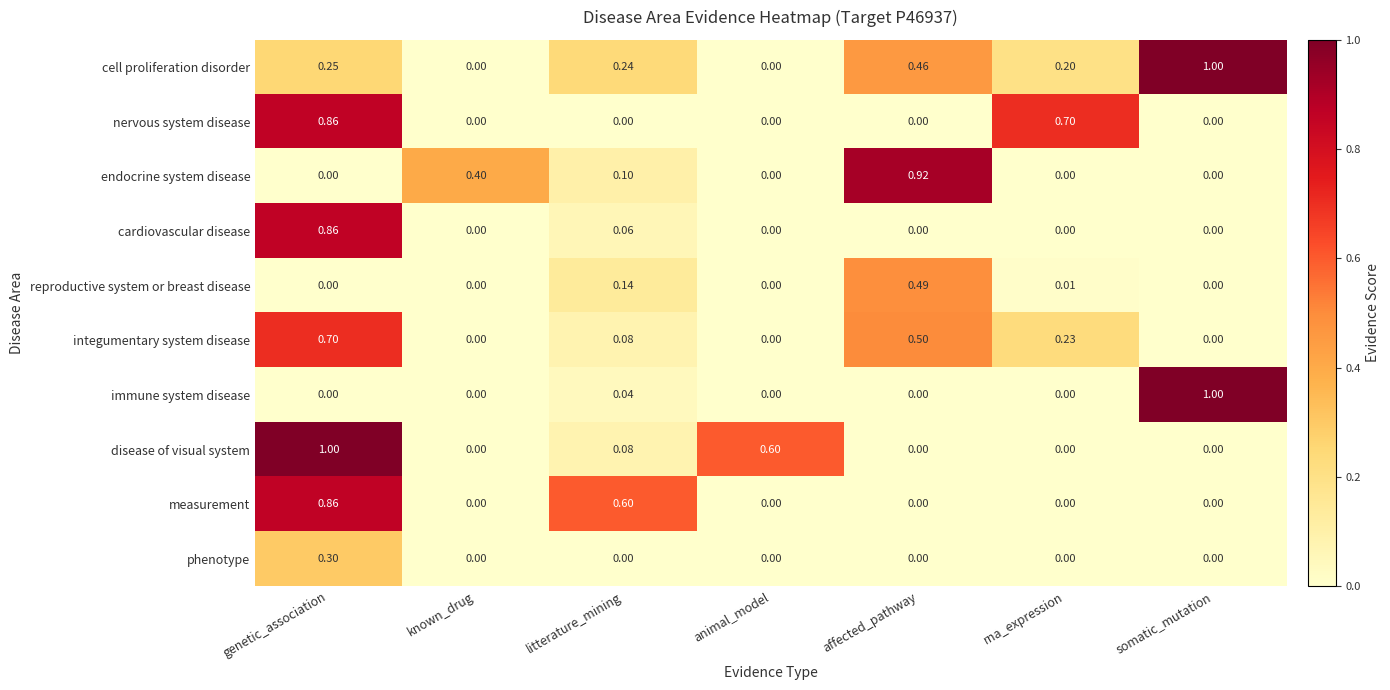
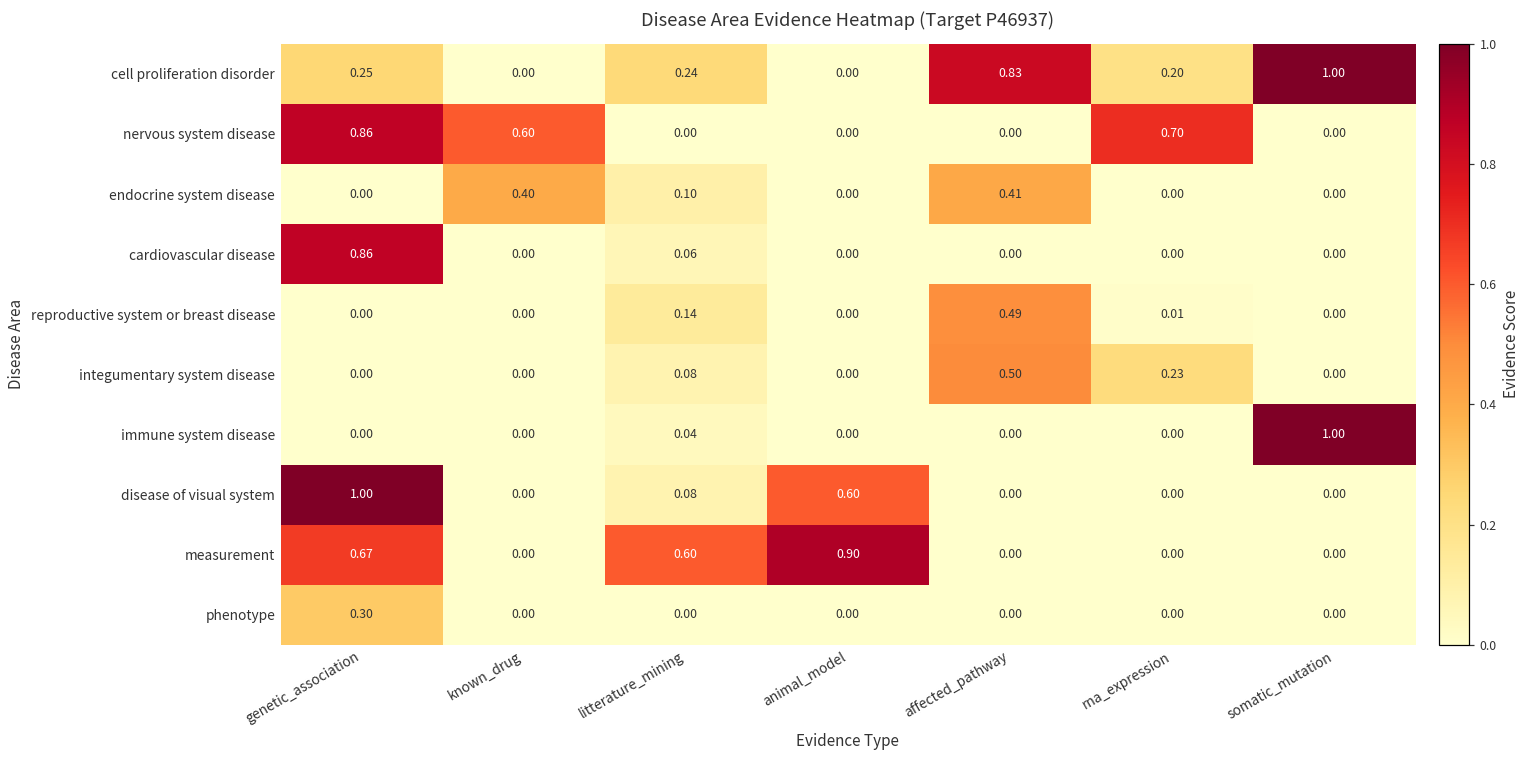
  {
    "cell proliferation disorder": {
      "genetic_association": 0.25,
      "known_drug": 0.00,
      "litterature_mining": 0.24,
      "animal_model": 0.00,
-     "affected_pathway": 0.46,
+     "affected_pathway": 0.83,
      "rna_expression": 0.20,
      "somatic_mutation": 1.00
    },
    "nervous system disease": {
      "genetic_association": 0.86,
-     "known_drug": 0.00,
+     "known_drug": 0.60,
      "litterature_mining": 0.00,
      "animal_model": 0.00,
      "affected_pathway": 0.00,
      "rna_expression": 0.70,
      "somatic_mutation": 0.00
    },
    "endocrine system disease": {
      "genetic_association": 0.00,
      "known_drug": 0.40,
      "litterature_mining": 0.10,
      "animal_model": 0.00,
-     "affected_pathway": 0.92,
+     "affected_pathway": 0.41,
      "rna_expression": 0.00,
      "somatic_mutation": 0.00
    },
    "cardiovascular disease": {
      "genetic_association": 0.86,
      "known_drug": 0.00,
      "litterature_mining": 0.06,
      "animal_model": 0.00,
      "affected_pathway": 0.00,
      "rna_expression": 0.00,
      "somatic_mutation": 0.00
    },
    "reproductive system or breast disease": {
      "genetic_association": 0.00,
      "known_drug": 0.00,
      "litterature_mining": 0.14,
      "animal_model": 0.00,
      "affected_pathway": 0.49,
      "rna_expression": 0.01,
      "somatic_mutation": 0.00
    },
    "integumentary system disease": {
-     "genetic_association": 0.70,
+     "genetic_association": 0.00,
      "known_drug": 0.00,
      "litterature_mining": 0.08,
      "animal_model": 0.00,
      "affected_pathway": 0.50,
      "rna_expression": 0.23,
      "somatic_mutation": 0.00
    },
    "immune system disease": {
      "genetic_association": 0.00,
      "known_drug": 0.00,
      "litterature_mining": 0.04,
      "animal_model": 0.00,
      "affected_pathway": 0.00,
      "rna_expression": 0.00,
      "somatic_mutation": 1.00
    },
    "disease of visual system": {
      "genetic_association": 1.00,
      "known_drug": 0.00,
      "litterature_mining": 0.08,
      "animal_model": 0.60,
      "affected_pathway": 0.00,
      "rna_expression": 0.00,
      "somatic_mutation": 0.00
    },
    "measurement": {
-     "genetic_association": 0.86,
+     "genetic_association": 0.67,
      "known_drug": 0.00,
      "litterature_mining": 0.60,
-     "animal_model": 0.00,
+     "animal_model": 0.90,
      "affected_pathway": 0.00,
      "rna_expression": 0.00,
      "somatic_mutation": 0.00
    },
    "phenotype": {
      "genetic_association": 0.30,
      "known_drug": 0.00,
      "litterature_mining": 0.00,
      "animal_model": 0.00,
      "affected_pathway": 0.00,
      "rna_expression": 0.00,
      "somatic_mutation": 0.00
    }
  }
